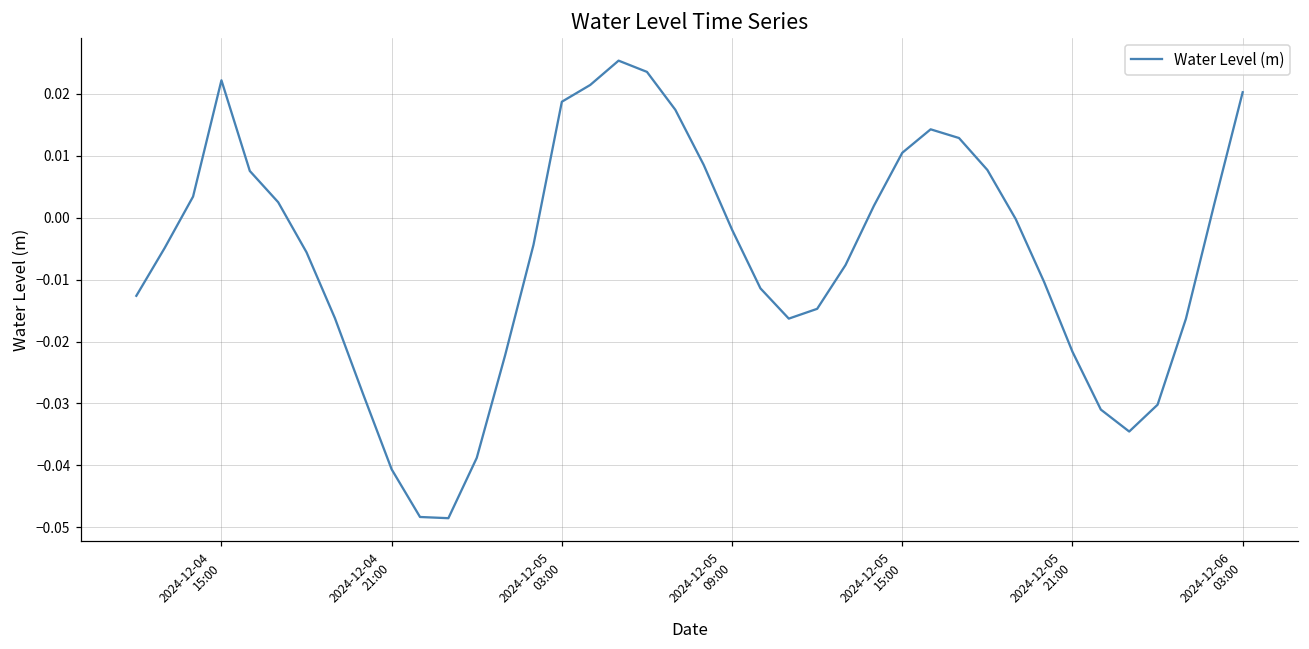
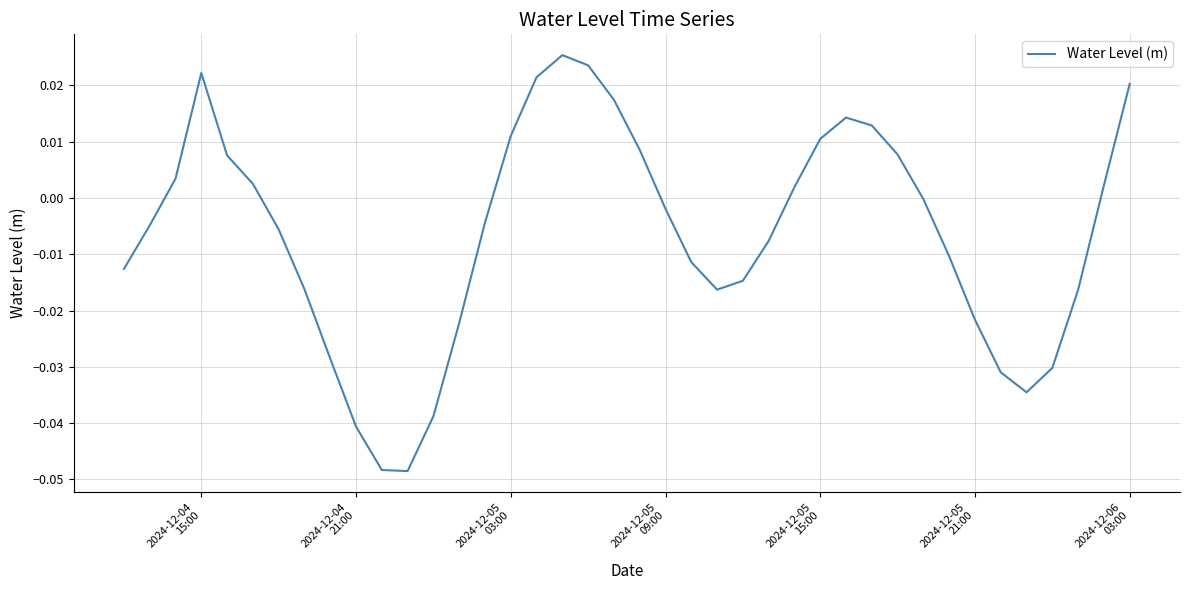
  {
    "2024-12-04 15:00": 0.022,
    "2024-12-04 21:00": -0.041,
-   "2024-12-05 03:00": 0.019,
+   "2024-12-05 03:00": 0.011,
    "2024-12-05 09:00": -0.002,
    "2024-12-05 15:00": 0.010,
    "2024-12-05 21:00": -0.022,
    "2024-12-06 03:00": 0.020
  }
